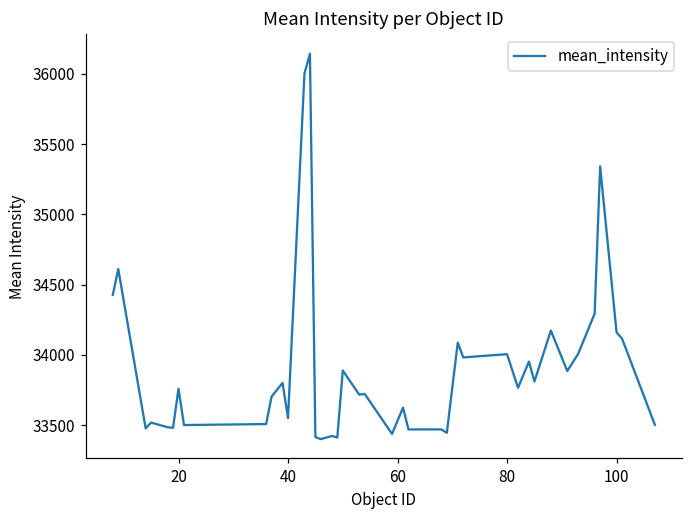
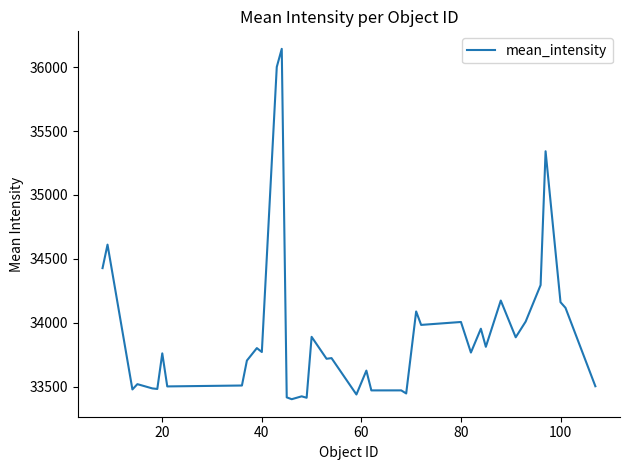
  {
    "20": 33760,
-   "40": 33550,
+   "40": 33770,
    "80": 34010,
    "100": 34160
  }
